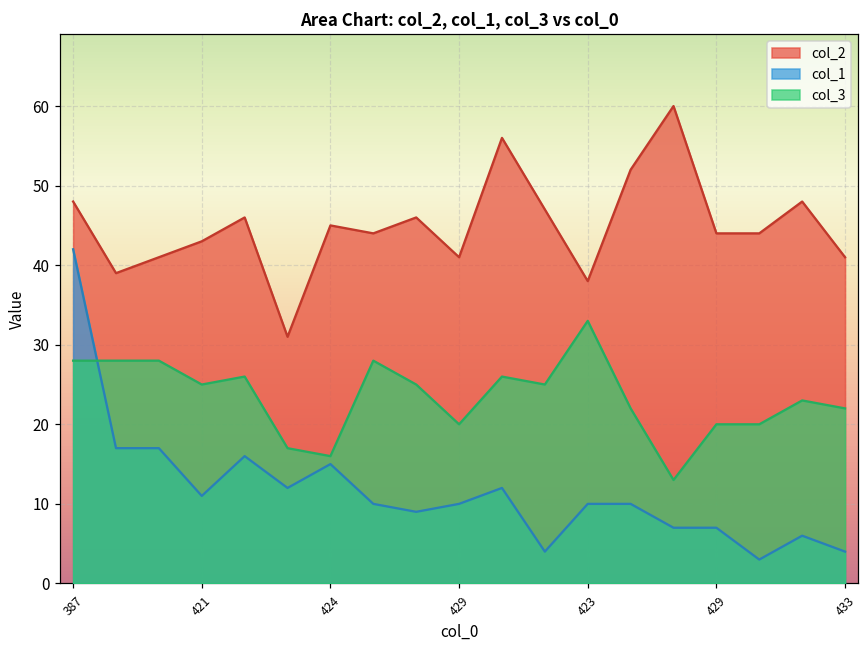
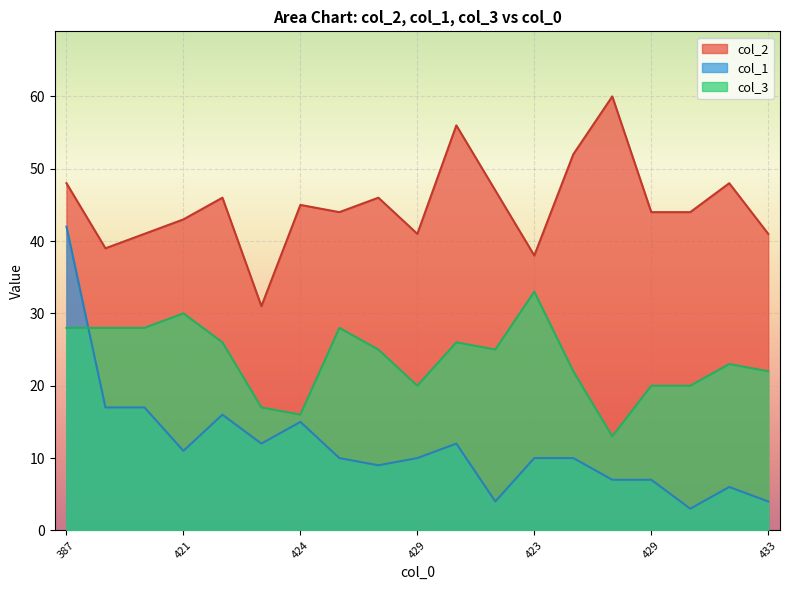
  {
    "col_2": {
      "387": 48,
      "421": 43,
      "424": 45,
      "423": 38,
      "433": 41
    },
    "col_1": {
      "387": 42,
      "421": 11,
      "424": 15,
      "423": 10,
      "433": 4
    },
    "col_3": {
      "387": 28,
-     "421": 25,
+     "421": 30,
      "424": 16,
      "423": 33,
      "433": 22
    }
  }
